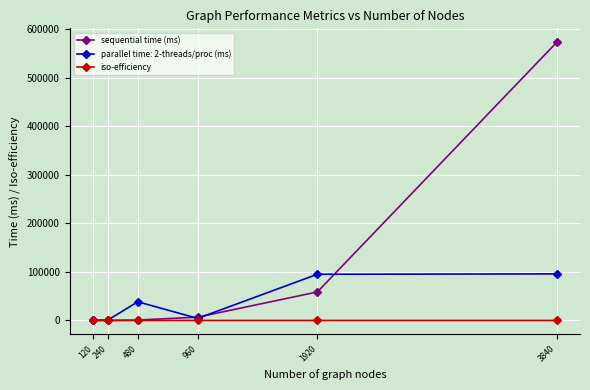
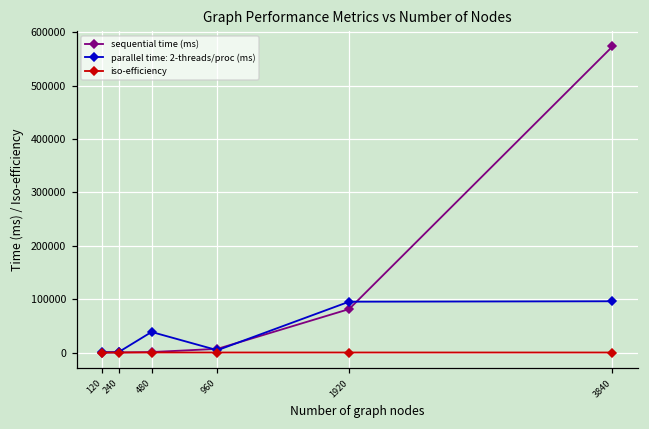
  {
    "sequential time (ms)": {
-     "1920": 60000,
+     "1920": 80000,
      "3840": 570000
    },
    "parallel time: 2-threads/proc (ms)": {
      "480": 40000,
      "1920": 100000,
      "3840": 100000
    },
    "iso-efficiency": {
      "1920": 0,
      "3840": 0
    }
  }
